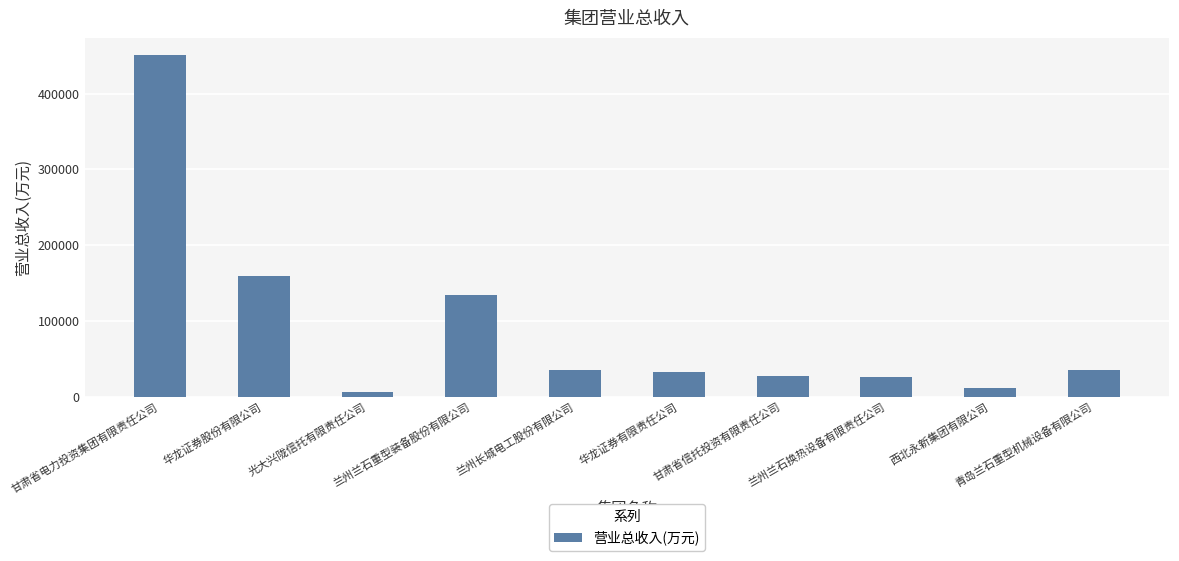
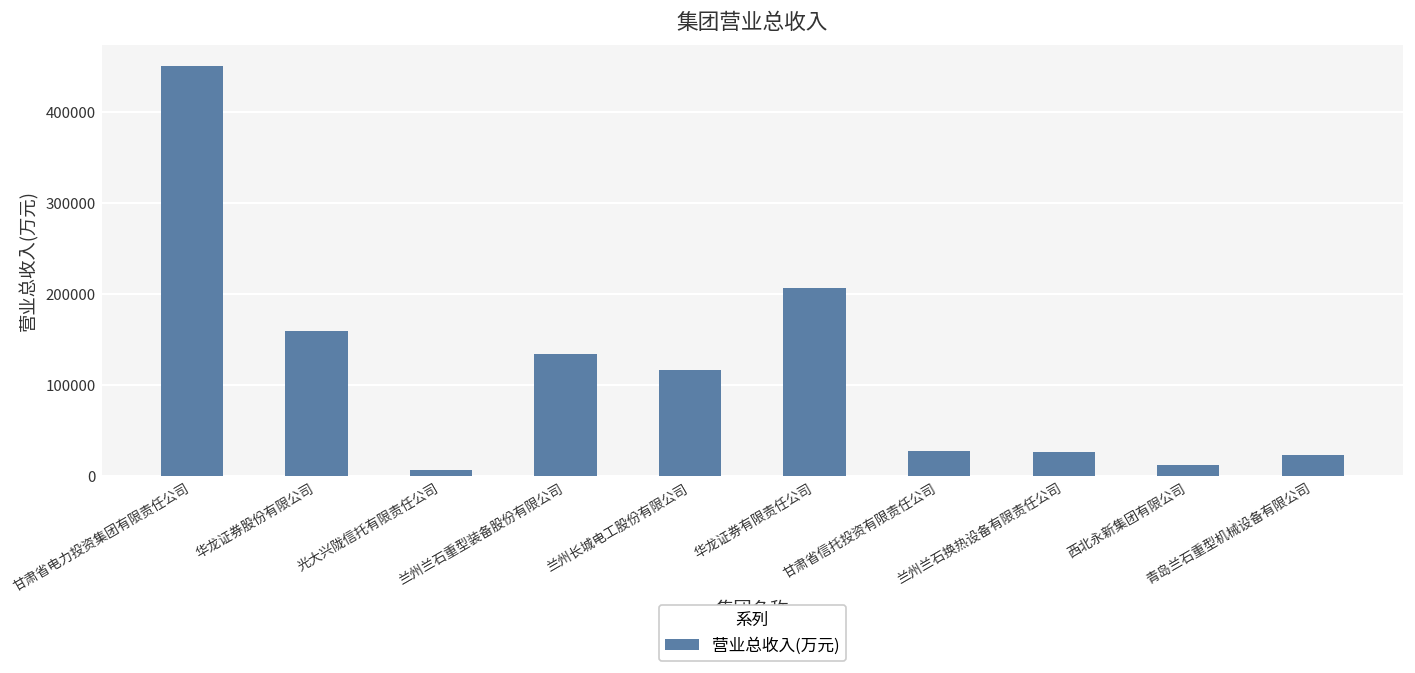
  {
    "甘肃省电力投资集团有限责任公司": 450000,
    "华龙证券股份有限公司": 160000,
    "光大兴陇信托有限责任公司": 10000,
    "兰州兰石重型装备股份有限公司": 130000,
-   "兰州长城电工股份有限公司": 40000,
-   "华龙证券有限责任公司": 30000,
+   "兰州长城电工股份有限公司": 120000,
+   "华龙证券有限责任公司": 210000,
    "甘肃省信托投资有限责任公司": 30000,
    "兰州兰石换热设备有限责任公司": 30000,
    "西北永新集团有限公司": 10000,
-   "青岛兰石重型机械设备有限公司": 40000
+   "青岛兰石重型机械设备有限公司": 20000
  }
